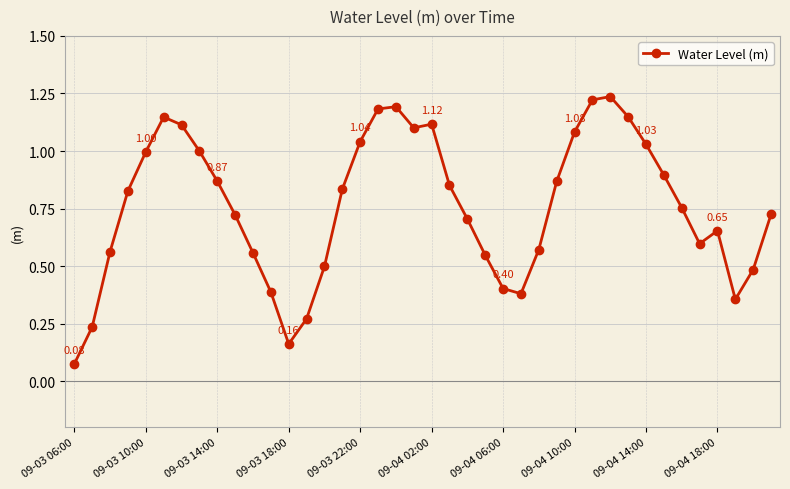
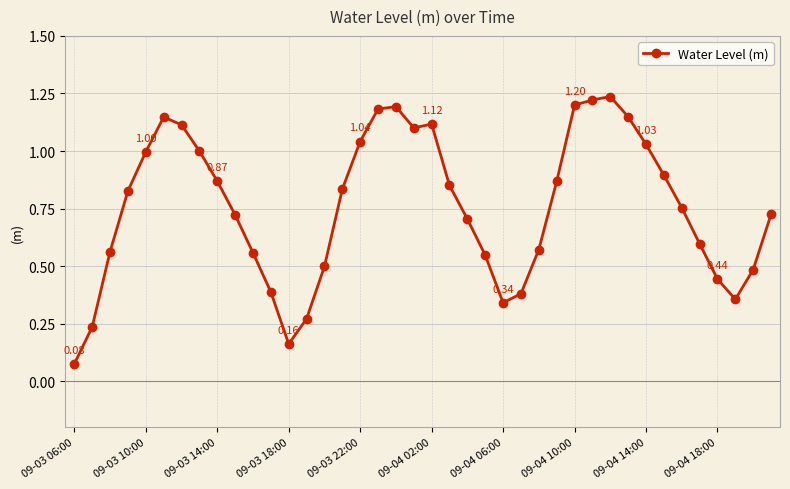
  {
    "09-03 06:00": 0.08,
    "09-03 10:00": 1.00,
    "09-03 14:00": 0.87,
    "09-03 18:00": 0.16,
    "09-03 22:00": 1.04,
    "09-04 02:00": 1.12,
-   "09-04 06:00": 0.40,
-   "09-04 10:00": 1.08,
+   "09-04 06:00": 0.34,
+   "09-04 10:00": 1.20,
    "09-04 14:00": 1.03,
-   "09-04 18:00": 0.65
+   "09-04 18:00": 0.44
  }
